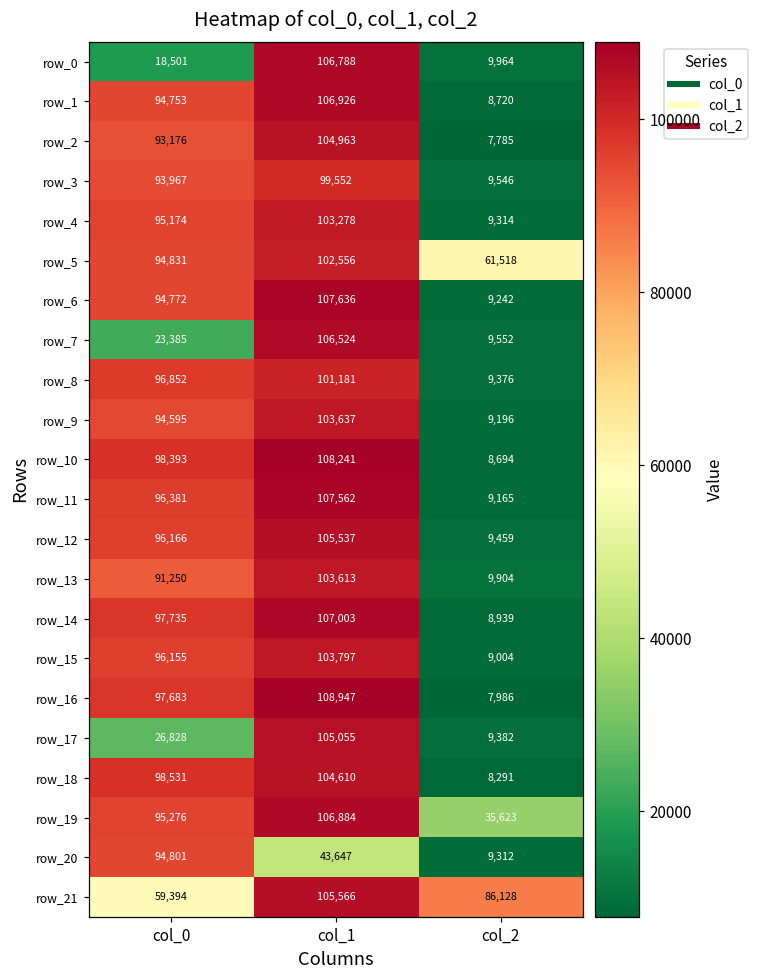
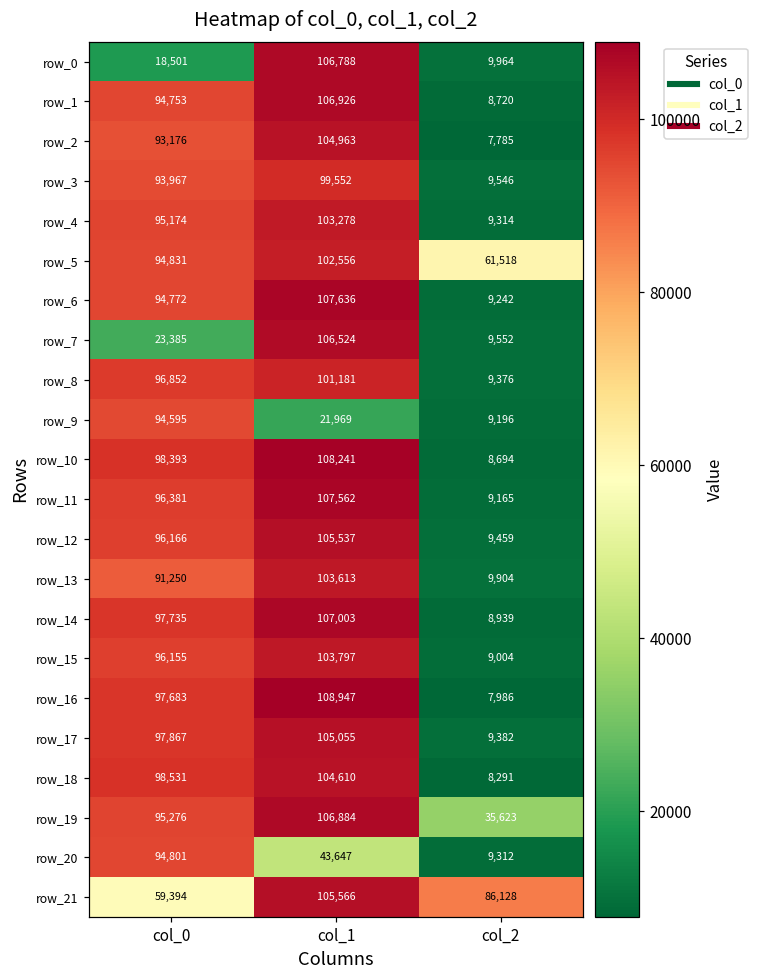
  {
    "row_0": {
      "col_0": "18,501",
      "col_1": "106,788",
      "col_2": "9,964"
    },
    "row_1": {
      "col_0": "94,753",
      "col_1": "106,926",
      "col_2": "8,720"
    },
    "row_2": {
      "col_0": "93,176",
      "col_1": "104,963",
      "col_2": "7,785"
    },
    "row_3": {
      "col_0": "93,967",
      "col_1": "99,552",
      "col_2": "9,546"
    },
    "row_4": {
      "col_0": "95,174",
      "col_1": "103,278",
      "col_2": "9,314"
    },
    "row_5": {
      "col_0": "94,831",
      "col_1": "102,556",
      "col_2": "61,518"
    },
    "row_6": {
      "col_0": "94,772",
      "col_1": "107,636",
      "col_2": "9,242"
    },
    "row_7": {
      "col_0": "23,385",
      "col_1": "106,524",
      "col_2": "9,552"
    },
    "row_8": {
      "col_0": "96,852",
      "col_1": "101,181",
      "col_2": "9,376"
    },
    "row_9": {
      "col_0": "94,595",
-     "col_1": "103,637",
+     "col_1": "21,969",
      "col_2": "9,196"
    },
    "row_10": {
      "col_0": "98,393",
      "col_1": "108,241",
      "col_2": "8,694"
    },
    "row_11": {
      "col_0": "96,381",
      "col_1": "107,562",
      "col_2": "9,165"
    },
    "row_12": {
      "col_0": "96,166",
      "col_1": "105,537",
      "col_2": "9,459"
    },
    "row_13": {
      "col_0": "91,250",
      "col_1": "103,613",
      "col_2": "9,904"
    },
    "row_14": {
      "col_0": "97,735",
      "col_1": "107,003",
      "col_2": "8,939"
    },
    "row_15": {
      "col_0": "96,155",
      "col_1": "103,797",
      "col_2": "9,004"
    },
    "row_16": {
      "col_0": "97,683",
      "col_1": "108,947",
      "col_2": "7,986"
    },
    "row_17": {
-     "col_0": "26,828",
+     "col_0": "97,867",
      "col_1": "105,055",
      "col_2": "9,382"
    },
    "row_18": {
      "col_0": "98,531",
      "col_1": "104,610",
      "col_2": "8,291"
    },
    "row_19": {
      "col_0": "95,276",
      "col_1": "106,884",
      "col_2": "35,623"
    },
    "row_20": {
      "col_0": "94,801",
      "col_1": "43,647",
      "col_2": "9,312"
    },
    "row_21": {
      "col_0": "59,394",
      "col_1": "105,566",
      "col_2": "86,128"
    }
  }
